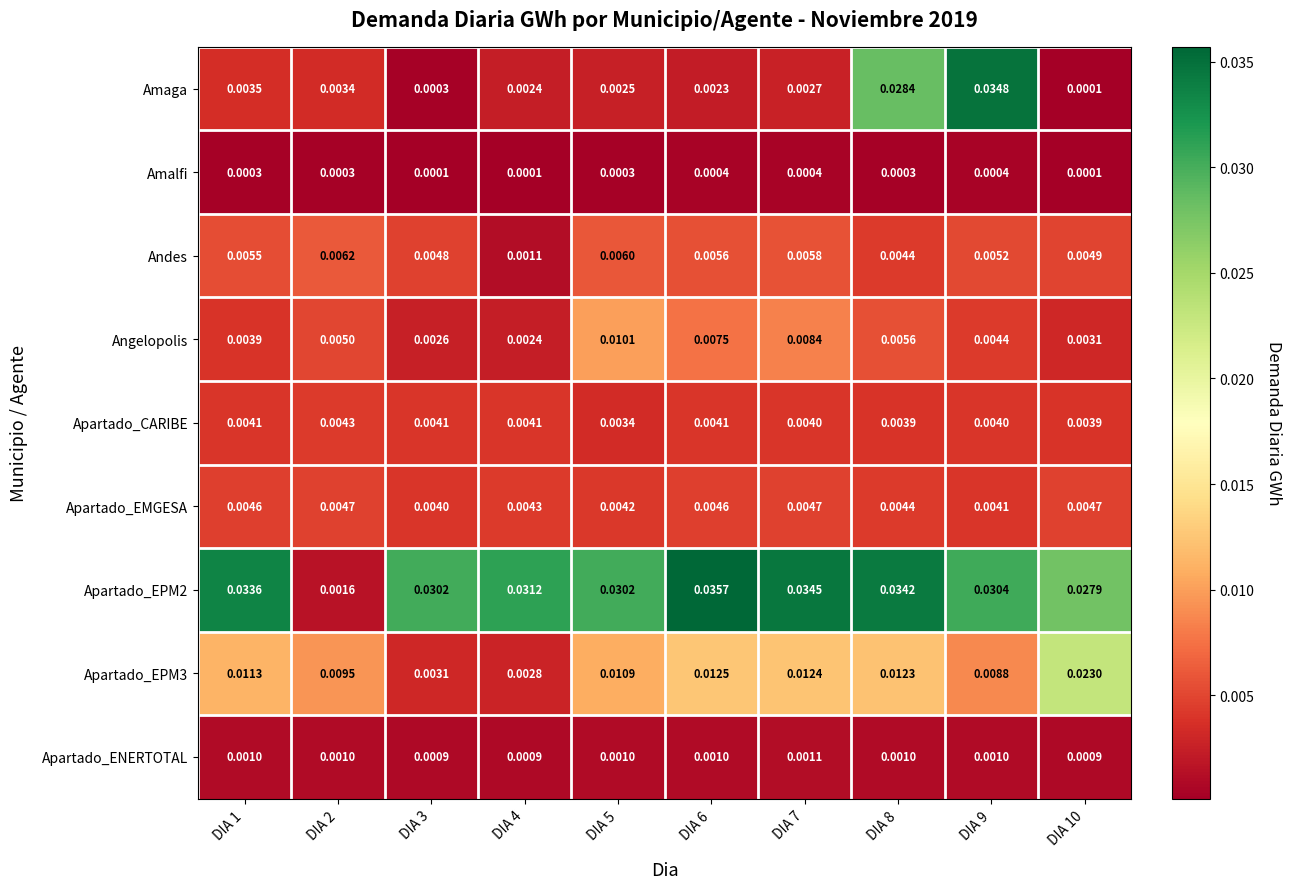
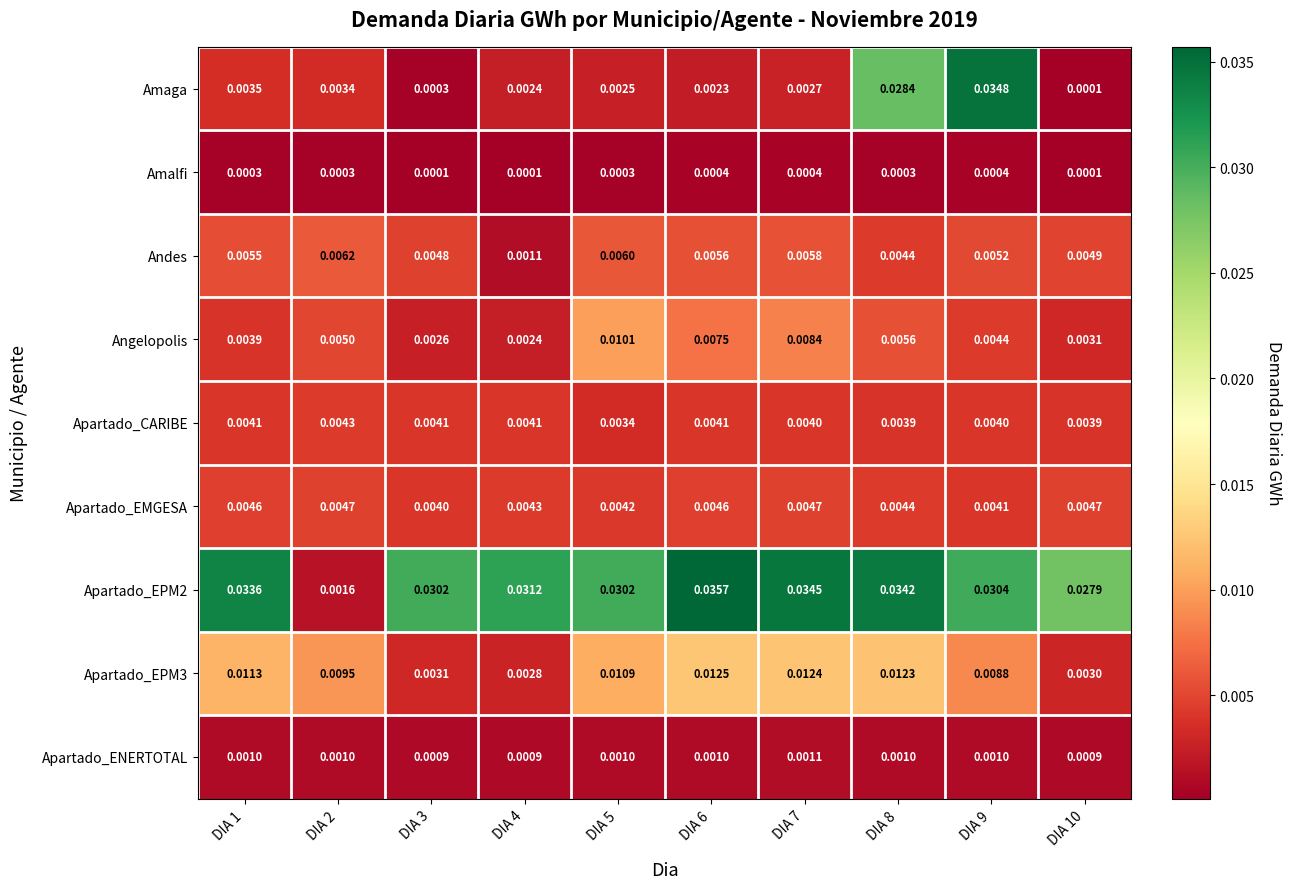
  {
    "Amaga": {
      "DIA 1": 0.0035,
      "DIA 2": 0.0034,
      "DIA 3": 0.0003,
      "DIA 4": 0.0024,
      "DIA 5": 0.0025,
      "DIA 6": 0.0023,
      "DIA 7": 0.0027,
      "DIA 8": 0.0284,
      "DIA 9": 0.0348,
      "DIA 10": 0.0001
    },
    "Amalfi": {
      "DIA 1": 0.0003,
      "DIA 2": 0.0003,
      "DIA 3": 0.0001,
      "DIA 4": 0.0001,
      "DIA 5": 0.0003,
      "DIA 6": 0.0004,
      "DIA 7": 0.0004,
      "DIA 8": 0.0003,
      "DIA 9": 0.0004,
      "DIA 10": 0.0001
    },
    "Andes": {
      "DIA 1": 0.0055,
      "DIA 2": 0.0062,
      "DIA 3": 0.0048,
      "DIA 4": 0.0011,
      "DIA 5": 0.0060,
      "DIA 6": 0.0056,
      "DIA 7": 0.0058,
      "DIA 8": 0.0044,
      "DIA 9": 0.0052,
      "DIA 10": 0.0049
    },
    "Angelopolis": {
      "DIA 1": 0.0039,
      "DIA 2": 0.0050,
      "DIA 3": 0.0026,
      "DIA 4": 0.0024,
      "DIA 5": 0.0101,
      "DIA 6": 0.0075,
      "DIA 7": 0.0084,
      "DIA 8": 0.0056,
      "DIA 9": 0.0044,
      "DIA 10": 0.0031
    },
    "Apartado_CARIBE": {
      "DIA 1": 0.0041,
      "DIA 2": 0.0043,
      "DIA 3": 0.0041,
      "DIA 4": 0.0041,
      "DIA 5": 0.0034,
      "DIA 6": 0.0041,
      "DIA 7": 0.0040,
      "DIA 8": 0.0039,
      "DIA 9": 0.0040,
      "DIA 10": 0.0039
    },
    "Apartado_EMGESA": {
      "DIA 1": 0.0046,
      "DIA 2": 0.0047,
      "DIA 3": 0.0040,
      "DIA 4": 0.0043,
      "DIA 5": 0.0042,
      "DIA 6": 0.0046,
      "DIA 7": 0.0047,
      "DIA 8": 0.0044,
      "DIA 9": 0.0041,
      "DIA 10": 0.0047
    },
    "Apartado_EPM2": {
      "DIA 1": 0.0336,
      "DIA 2": 0.0016,
      "DIA 3": 0.0302,
      "DIA 4": 0.0312,
      "DIA 5": 0.0302,
      "DIA 6": 0.0357,
      "DIA 7": 0.0345,
      "DIA 8": 0.0342,
      "DIA 9": 0.0304,
      "DIA 10": 0.0279
    },
    "Apartado_EPM3": {
      "DIA 1": 0.0113,
      "DIA 2": 0.0095,
      "DIA 3": 0.0031,
      "DIA 4": 0.0028,
      "DIA 5": 0.0109,
      "DIA 6": 0.0125,
      "DIA 7": 0.0124,
      "DIA 8": 0.0123,
      "DIA 9": 0.0088,
-     "DIA 10": 0.0230
+     "DIA 10": 0.0030
    },
    "Apartado_ENERTOTAL": {
      "DIA 1": 0.0010,
      "DIA 2": 0.0010,
      "DIA 3": 0.0009,
      "DIA 4": 0.0009,
      "DIA 5": 0.0010,
      "DIA 6": 0.0010,
      "DIA 7": 0.0011,
      "DIA 8": 0.0010,
      "DIA 9": 0.0010,
      "DIA 10": 0.0009
    }
  }
